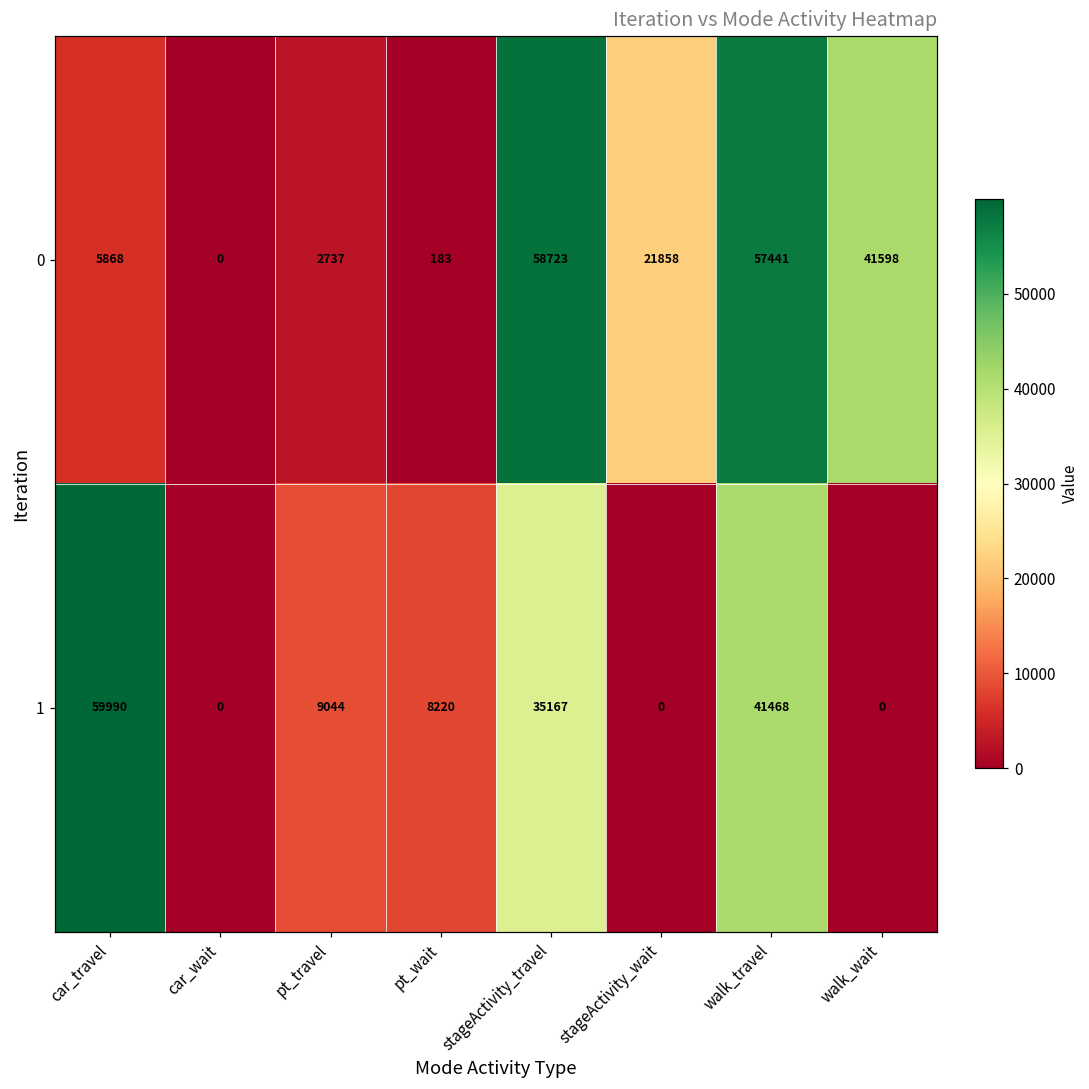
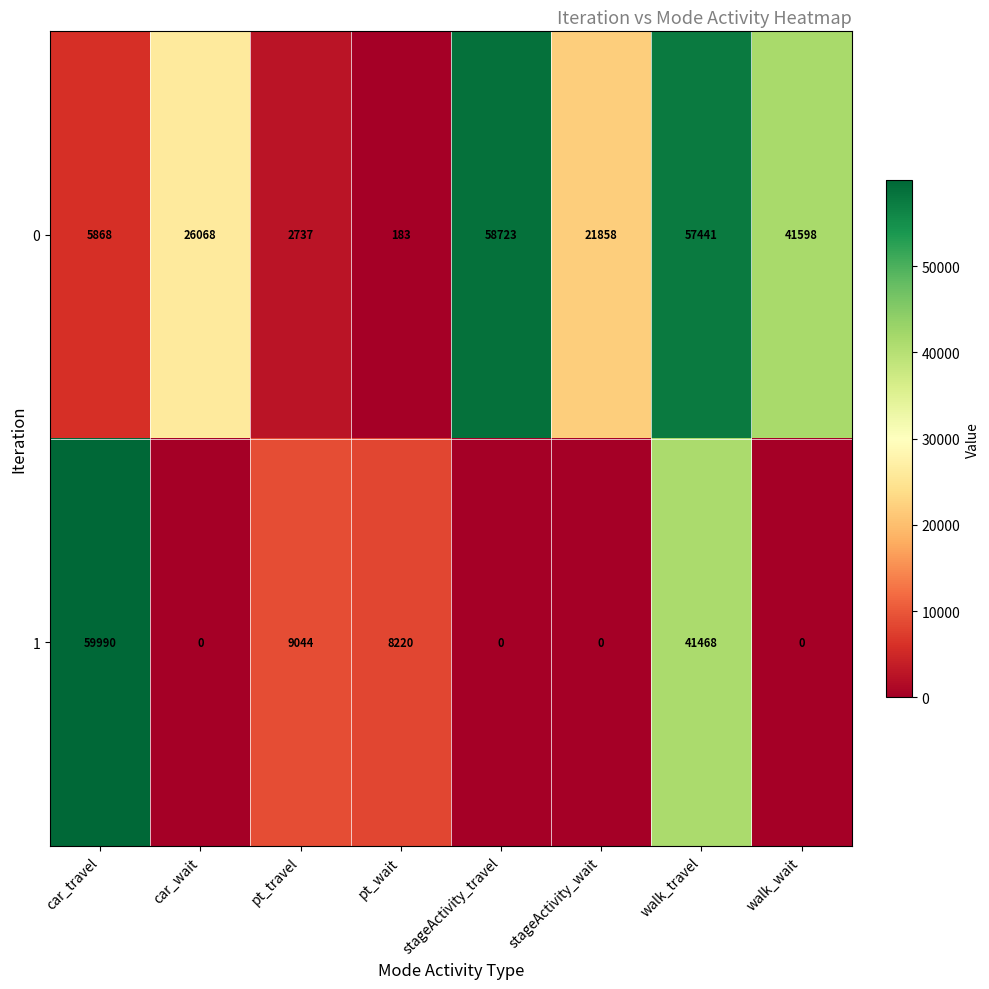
  {
    "0": {
      "car_travel": 5868,
-     "car_wait": 0,
+     "car_wait": 26068,
      "pt_travel": 2737,
      "pt_wait": 183,
      "stageActivity_travel": 58723,
      "stageActivity_wait": 21858,
      "walk_travel": 57441,
      "walk_wait": 41598
    },
    "1": {
      "car_travel": 59990,
      "car_wait": 0,
      "pt_travel": 9044,
      "pt_wait": 8220,
-     "stageActivity_travel": 35167,
+     "stageActivity_travel": 0,
      "stageActivity_wait": 0,
      "walk_travel": 41468,
      "walk_wait": 0
    }
  }
